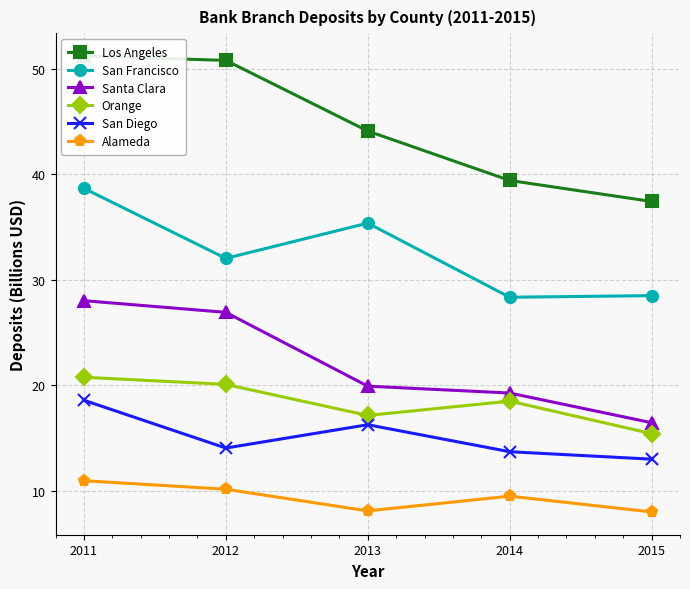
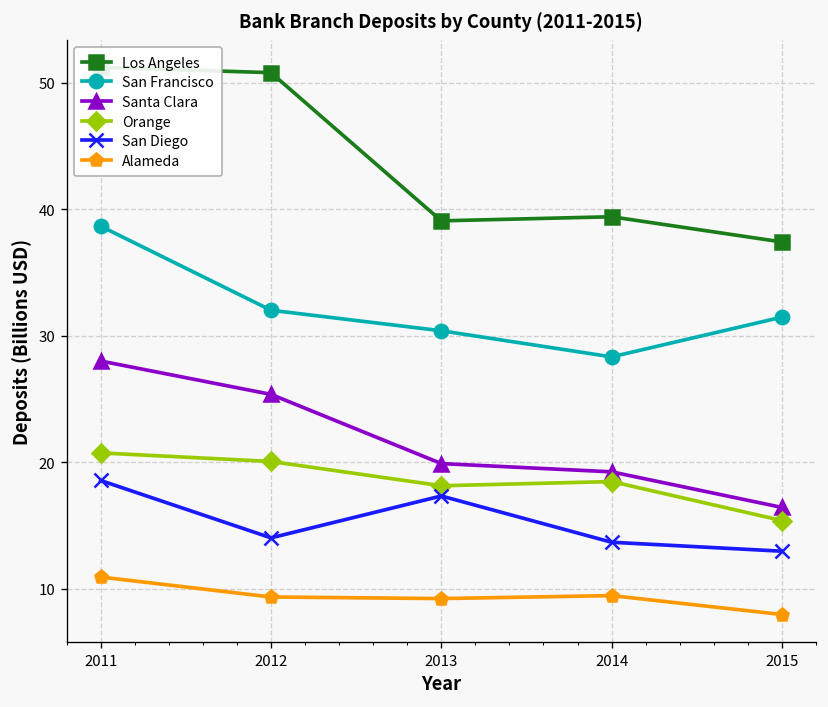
  {
    "Los Angeles": {
      "2012": 50.8,
-     "2013": 44.1,
+     "2013": 39.1,
      "2014": 39.4,
      "2015": 37.4
    },
    "San Francisco": {
      "2011": 38.7,
      "2012": 32.0,
-     "2013": 35.4,
+     "2013": 30.4,
      "2014": 28.3,
-     "2015": 28.5
+     "2015": 31.5
    },
    "Santa Clara": {
      "2011": 28.0,
-     "2012": 26.9,
+     "2012": 25.4,
      "2013": 19.9,
      "2014": 19.2,
      "2015": 16.4
    },
    "Orange": {
      "2011": 20.7,
      "2012": 20.1,
-     "2013": 17.1,
+     "2013": 18.2,
      "2014": 18.5,
      "2015": 15.4
    },
    "San Diego": {
      "2011": 18.6,
      "2012": 14.0,
-     "2013": 16.2,
+     "2013": 17.3,
      "2014": 13.7,
      "2015": 13.0
    },
    "Alameda": {
      "2011": 10.9,
-     "2012": 10.1,
-     "2013": 8.1,
+     "2012": 9.4,
+     "2013": 9.2,
      "2014": 9.5,
      "2015": 8.0
    }
  }
